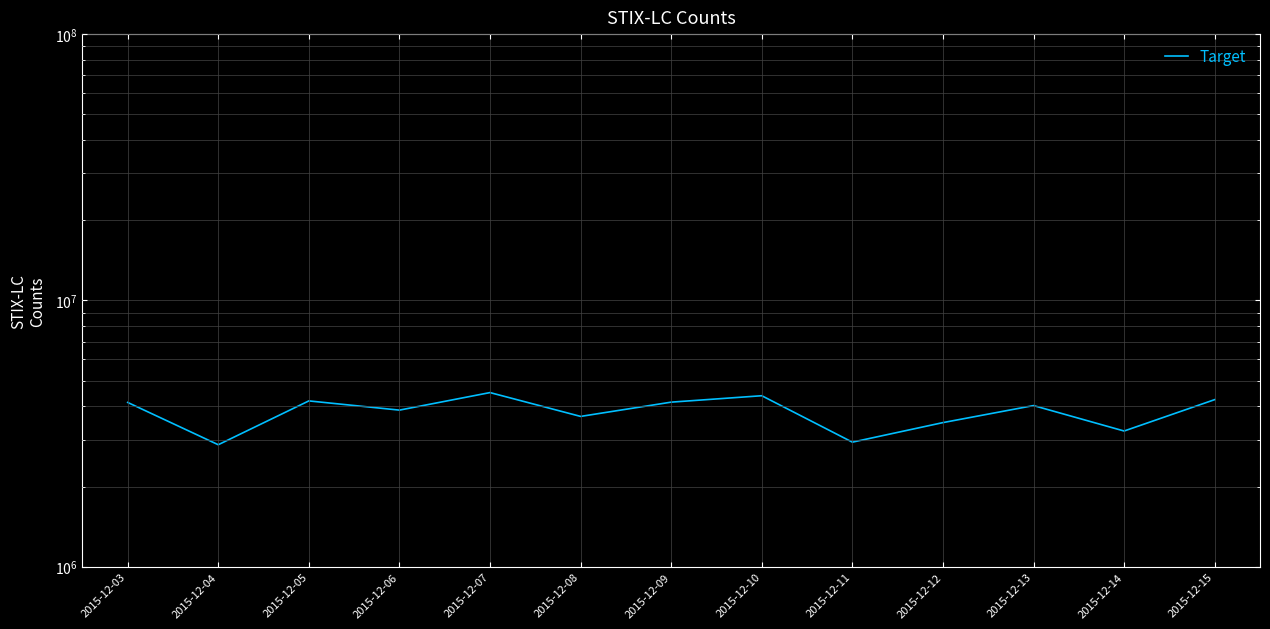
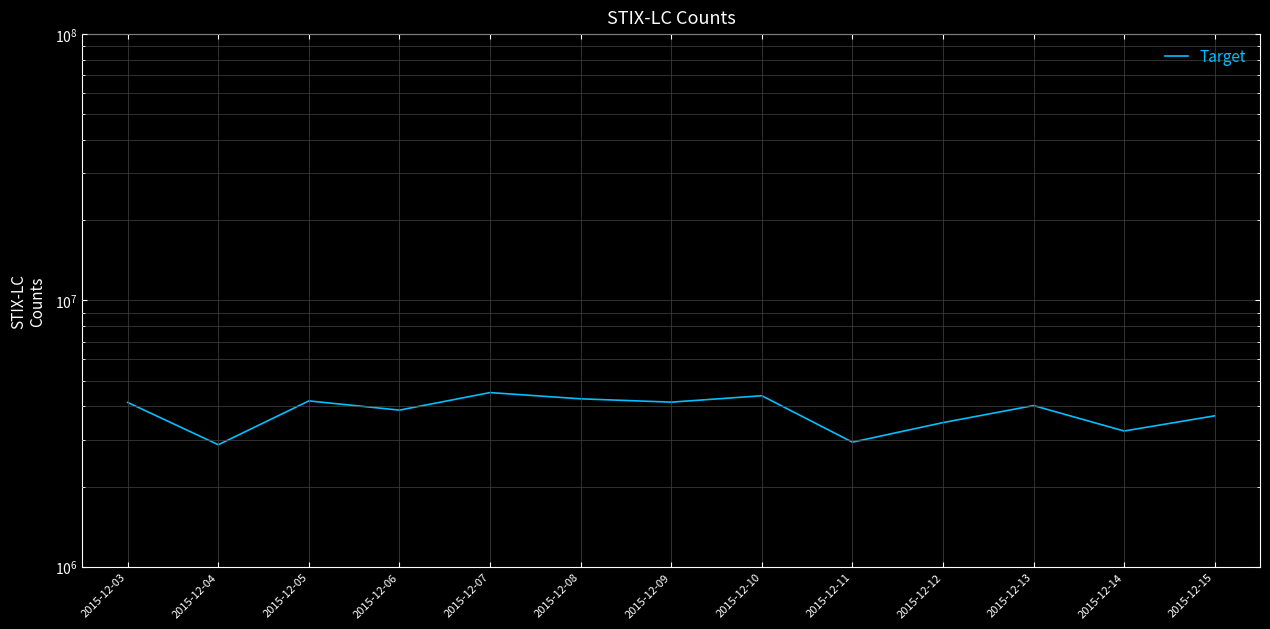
  {
    "2015-12-03": 4100000,
    "2015-12-04": 2900000,
    "2015-12-05": 4200000,
    "2015-12-06": 3900000,
    "2015-12-07": 4500000,
-   "2015-12-08": 3700000,
+   "2015-12-08": 4300000,
    "2015-12-09": 4100000,
    "2015-12-10": 4400000,
    "2015-12-11": 2900000,
    "2015-12-12": 3500000,
    "2015-12-13": 4000000,
    "2015-12-14": 3200000,
-   "2015-12-15": 4200000
+   "2015-12-15": 3700000
  }
